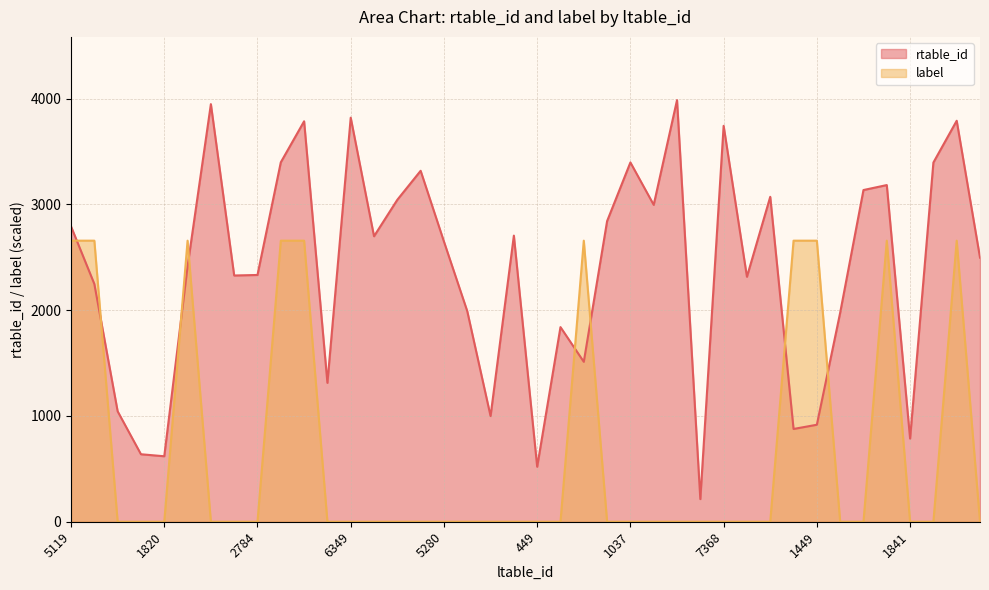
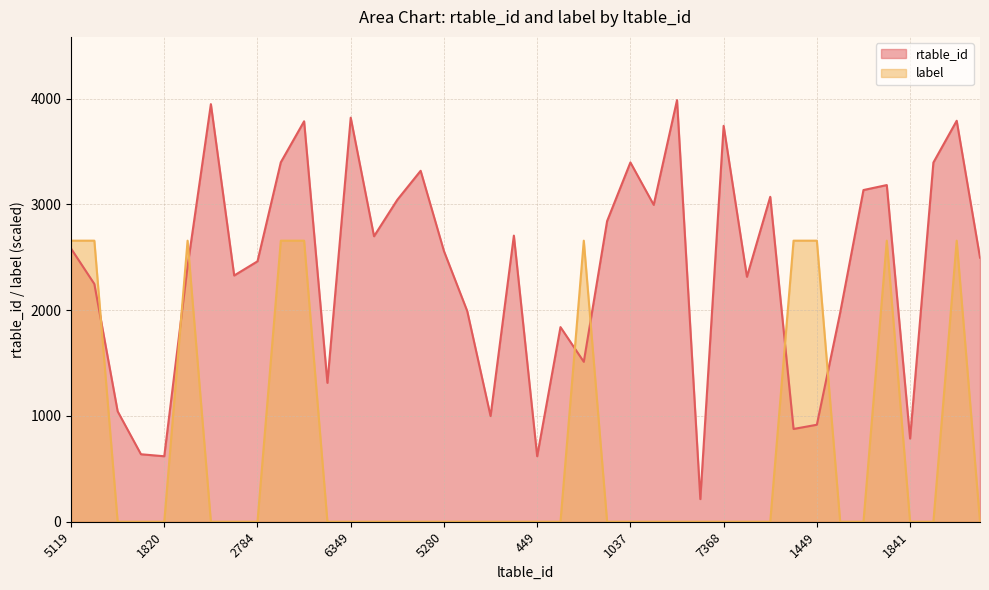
  {
    "rtable_id": {
-     "5119": 2790,
+     "5119": 2580,
      "1820": 620,
-     "2784": 2330,
+     "2784": 2460,
      "6349": 3820,
-     "5280": 2650,
-     "449": 520,
+     "5280": 2560,
+     "449": 620,
      "1037": 3400,
      "7368": 3740,
      "1449": 920,
      "1841": 790
    },
    "label": {
      "5119": 2660,
      "1820": 0,
      "2784": 0,
      "6349": 0,
      "5280": 0,
      "449": 0,
      "1037": 0,
      "7368": 0,
      "1449": 2660,
      "1841": 0
    }
  }
